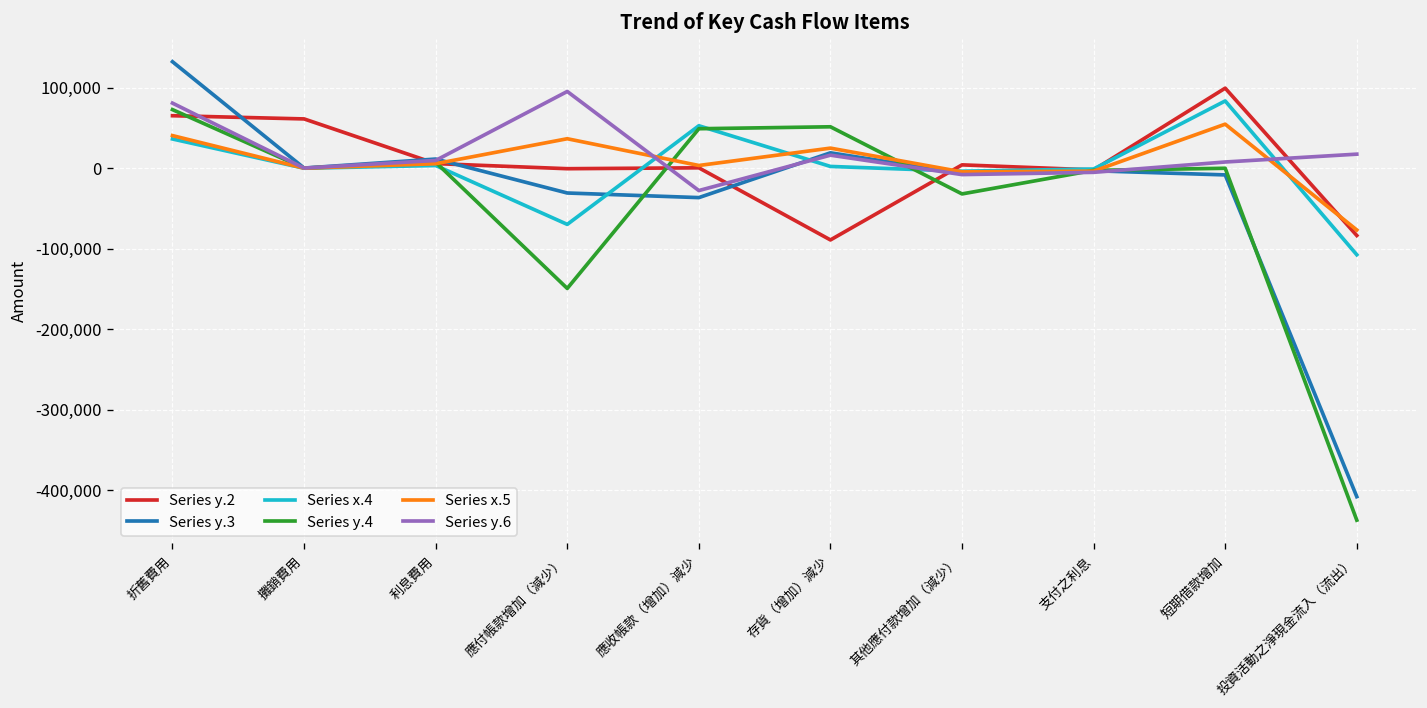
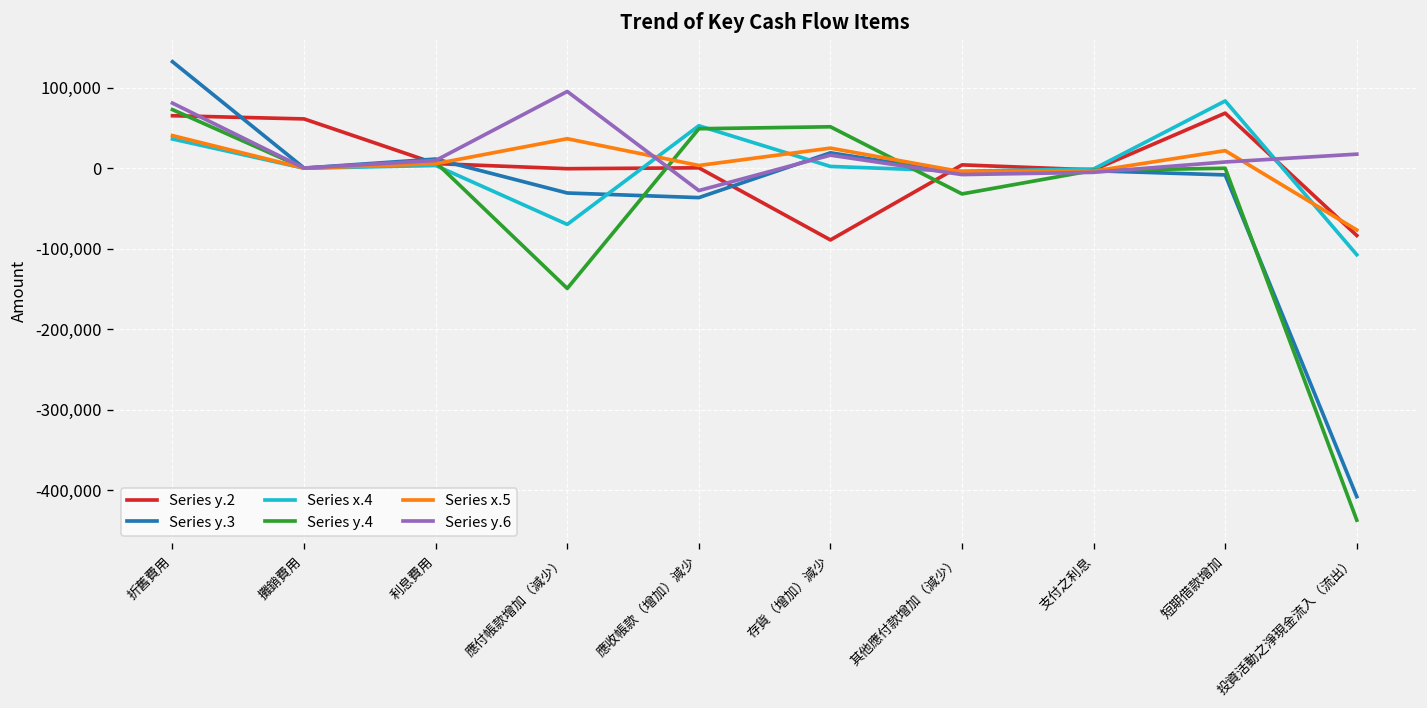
  {
    "Series y.2": {
      "折舊費用": "70,000",
      "攤銷費用": "60,000",
      "應付帳款增加（減少）": "0",
      "存貨（增加）減少": "-90,000",
      "其他應付款增加（減少）": "0",
-     "短期借款增加": "100,000",
+     "短期借款增加": "70,000",
      "投資活動之淨現金流入（流出）": "-80,000"
    },
    "Series y.3": {
      "折舊費用": "130,000",
      "應付帳款增加（減少）": "-30,000",
      "應收帳款（增加）減少": "-40,000",
      "短期借款增加": "-10,000",
      "投資活動之淨現金流入（流出）": "-410,000"
    },
    "Series x.4": {
      "折舊費用": "40,000",
      "應付帳款增加（減少）": "-70,000",
      "存貨（增加）減少": "0",
      "短期借款增加": "80,000",
      "投資活動之淨現金流入（流出）": "-110,000"
    },
    "Series y.4": {
      "折舊費用": "70,000",
      "應付帳款增加（減少）": "-150,000",
      "存貨（增加）減少": "50,000",
      "其他應付款增加（減少）": "-30,000",
      "短期借款增加": "0",
      "投資活動之淨現金流入（流出）": "-440,000"
    },
    "Series x.5": {
      "折舊費用": "40,000",
      "應付帳款增加（減少）": "40,000",
      "存貨（增加）減少": "30,000",
-     "短期借款增加": "50,000",
+     "短期借款增加": "20,000",
      "投資活動之淨現金流入（流出）": "-80,000"
    },
    "Series y.6": {
      "折舊費用": "80,000",
      "應付帳款增加（減少）": "100,000",
      "應收帳款（增加）減少": "-30,000",
      "短期借款增加": "10,000",
      "投資活動之淨現金流入（流出）": "20,000"
    }
  }
